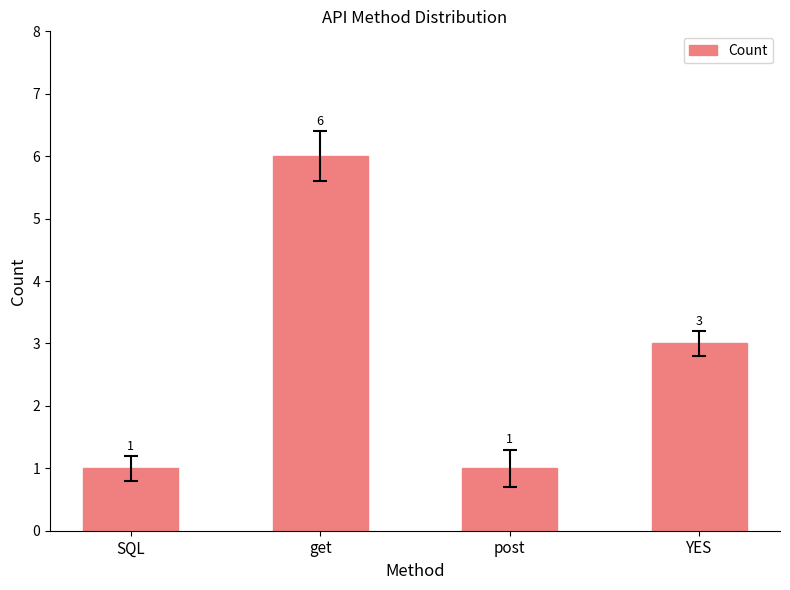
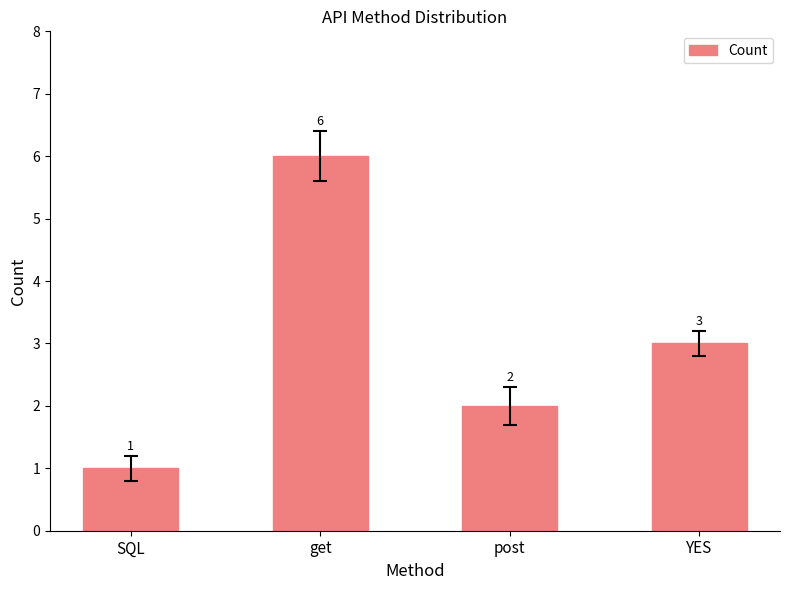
  {
    "Count": {
-     "post": 1
+     "post": 2
    }
  }
